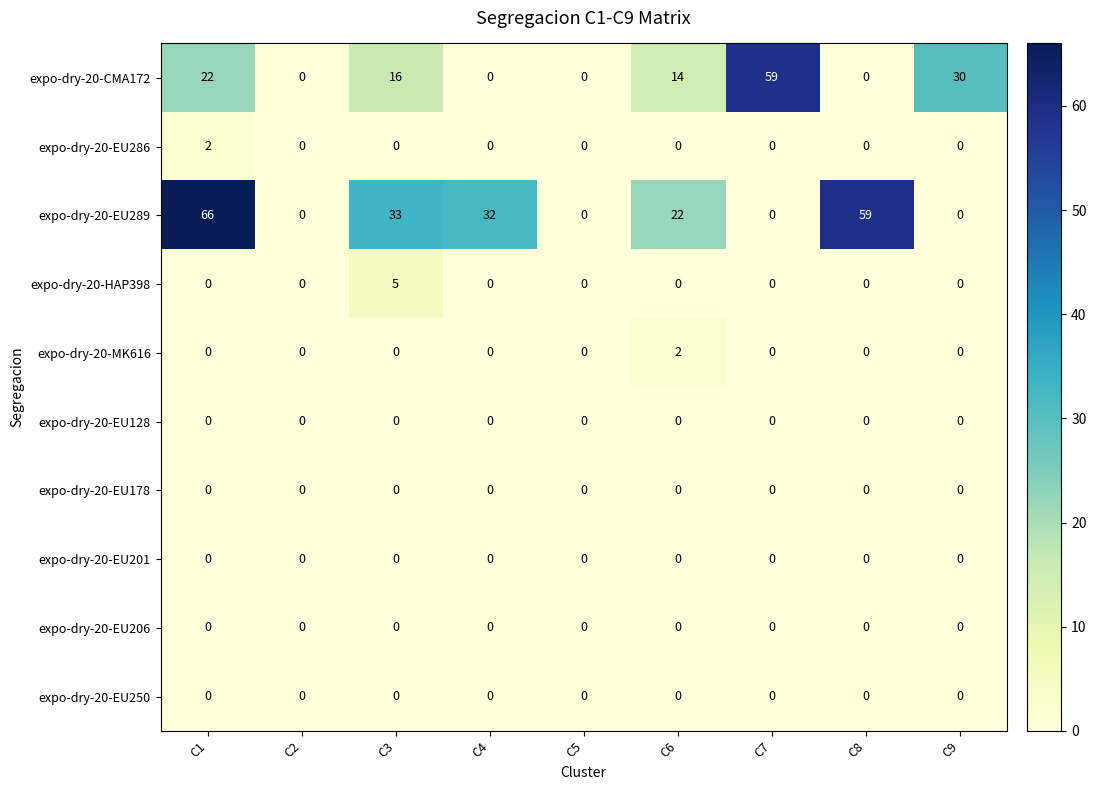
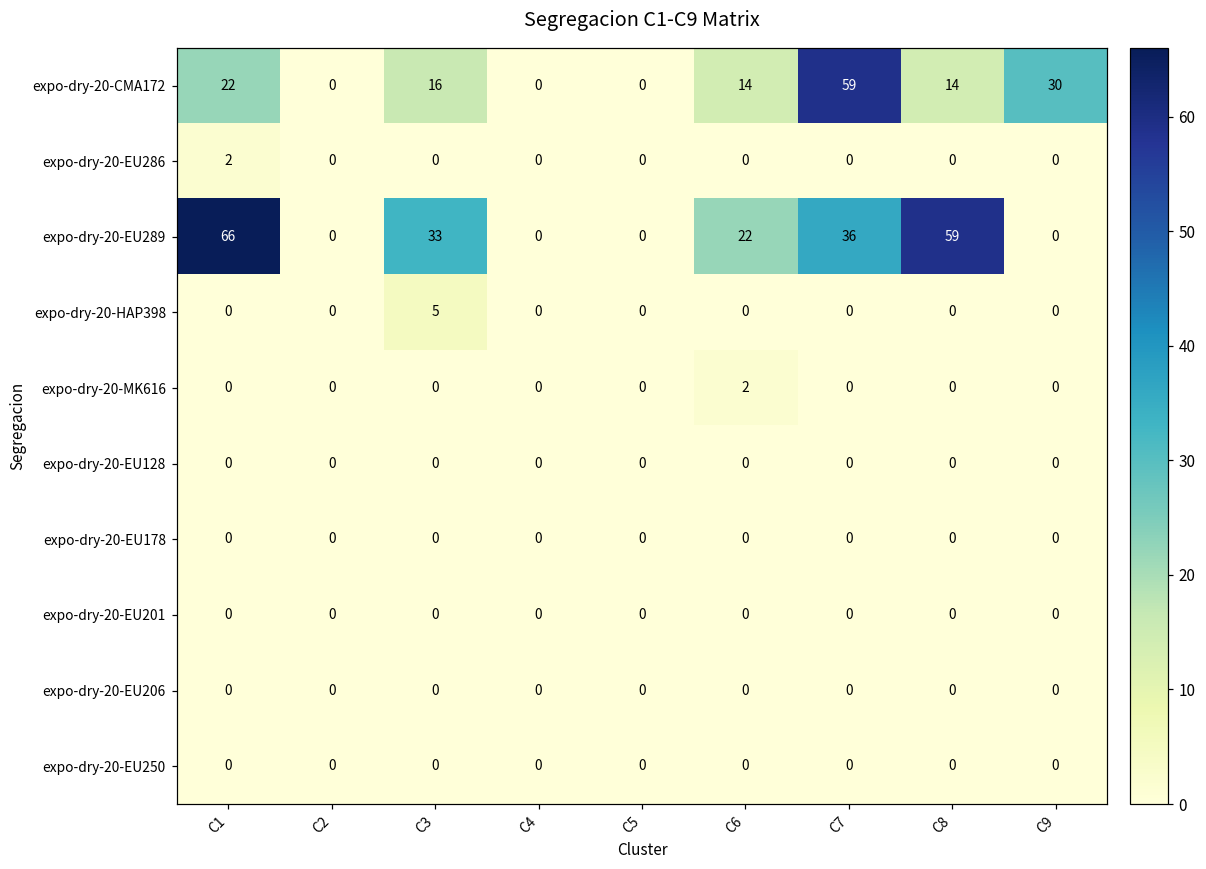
  {
    "expo-dry-20-CMA172": {
      "C1": 22,
      "C2": 0,
      "C3": 16,
      "C4": 0,
      "C5": 0,
      "C6": 14,
      "C7": 59,
-     "C8": 0,
+     "C8": 14,
      "C9": 30
    },
    "expo-dry-20-EU286": {
      "C1": 2,
      "C2": 0,
      "C3": 0,
      "C4": 0,
      "C5": 0,
      "C6": 0,
      "C7": 0,
      "C8": 0,
      "C9": 0
    },
    "expo-dry-20-EU289": {
      "C1": 66,
      "C2": 0,
      "C3": 33,
-     "C4": 32,
+     "C4": 0,
      "C5": 0,
      "C6": 22,
-     "C7": 0,
+     "C7": 36,
      "C8": 59,
      "C9": 0
    },
    "expo-dry-20-HAP398": {
      "C1": 0,
      "C2": 0,
      "C3": 5,
      "C4": 0,
      "C5": 0,
      "C6": 0,
      "C7": 0,
      "C8": 0,
      "C9": 0
    },
    "expo-dry-20-MK616": {
      "C1": 0,
      "C2": 0,
      "C3": 0,
      "C4": 0,
      "C5": 0,
      "C6": 2,
      "C7": 0,
      "C8": 0,
      "C9": 0
    },
    "expo-dry-20-EU128": {
      "C1": 0,
      "C2": 0,
      "C3": 0,
      "C4": 0,
      "C5": 0,
      "C6": 0,
      "C7": 0,
      "C8": 0,
      "C9": 0
    },
    "expo-dry-20-EU178": {
      "C1": 0,
      "C2": 0,
      "C3": 0,
      "C4": 0,
      "C5": 0,
      "C6": 0,
      "C7": 0,
      "C8": 0,
      "C9": 0
    },
    "expo-dry-20-EU201": {
      "C1": 0,
      "C2": 0,
      "C3": 0,
      "C4": 0,
      "C5": 0,
      "C6": 0,
      "C7": 0,
      "C8": 0,
      "C9": 0
    },
    "expo-dry-20-EU206": {
      "C1": 0,
      "C2": 0,
      "C3": 0,
      "C4": 0,
      "C5": 0,
      "C6": 0,
      "C7": 0,
      "C8": 0,
      "C9": 0
    },
    "expo-dry-20-EU250": {
      "C1": 0,
      "C2": 0,
      "C3": 0,
      "C4": 0,
      "C5": 0,
      "C6": 0,
      "C7": 0,
      "C8": 0,
      "C9": 0
    }
  }
